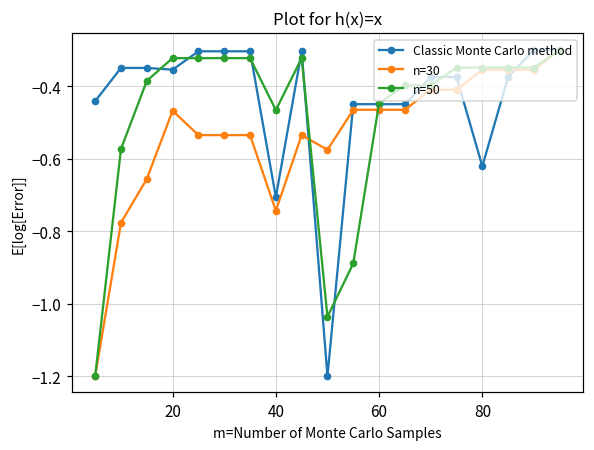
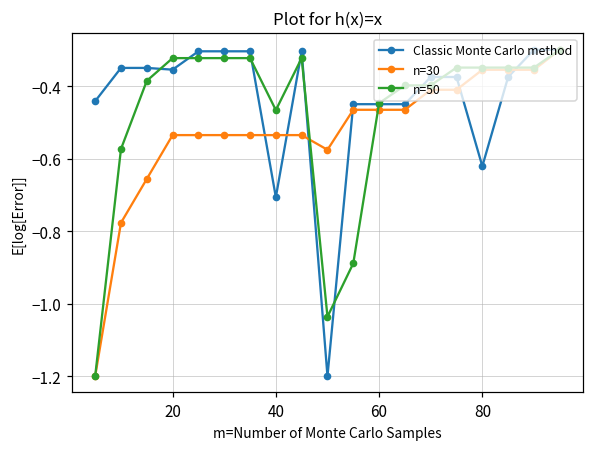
  {
    "Classic Monte Carlo method": {
      "20": -0.35,
      "40": -0.71,
      "80": -0.62
    },
    "n=30": {
-     "20": -0.47,
-     "40": -0.74,
+     "20": -0.54,
+     "40": -0.54,
      "60": -0.47
    },
    "n=50": {
      "20": -0.32,
      "40": -0.47
    }
  }
